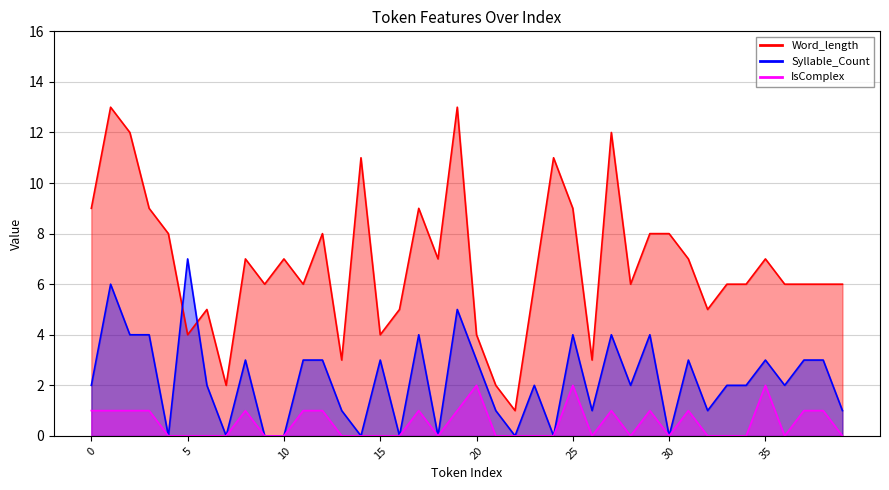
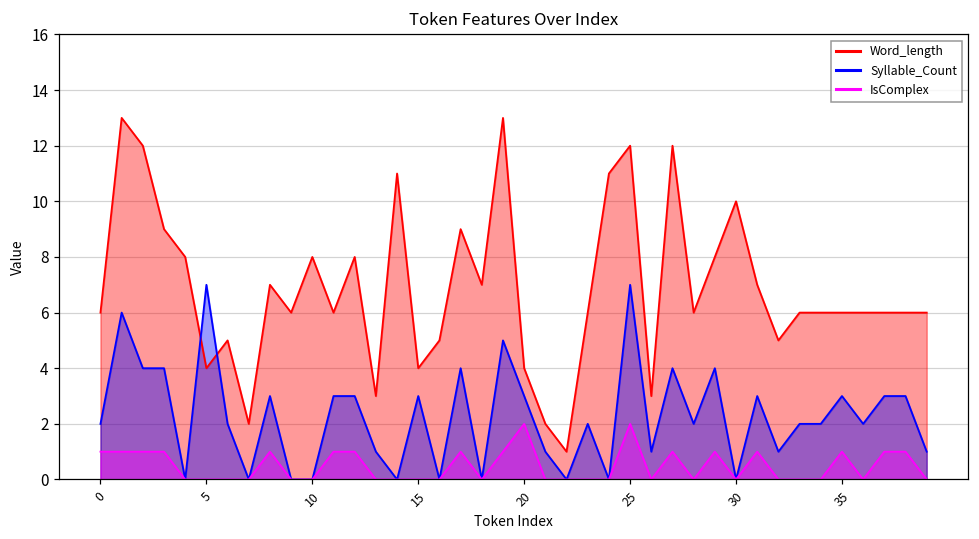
  {
    "Word_length": {
-     "0": 9,
+     "0": 6,
      "5": 4,
-     "10": 7,
+     "10": 8,
      "15": 4,
      "20": 4,
-     "25": 9,
-     "30": 8,
-     "35": 7
+     "25": 12,
+     "30": 10,
+     "35": 6
    },
    "Syllable_Count": {
      "0": 2,
      "5": 7,
      "15": 3,
      "20": 3,
-     "25": 4,
+     "25": 7,
      "35": 3
    },
    "IsComplex": {
      "0": 1,
      "5": 0,
      "15": 0,
      "20": 2,
      "25": 2,
-     "35": 2
+     "35": 1
    }
  }
